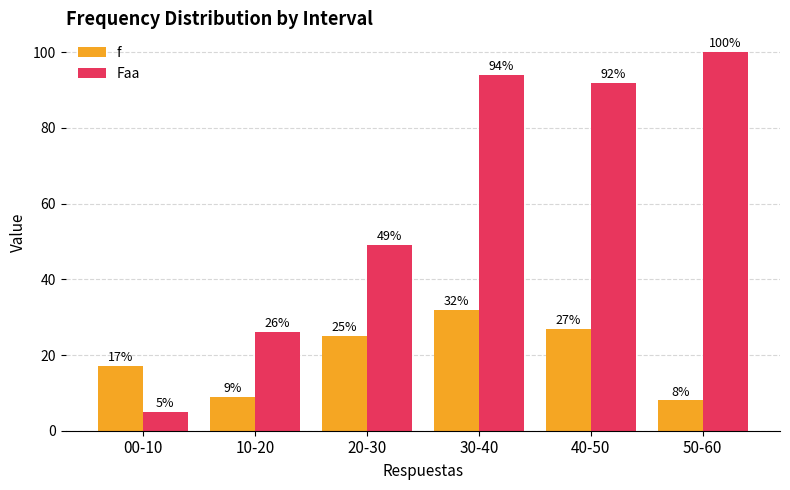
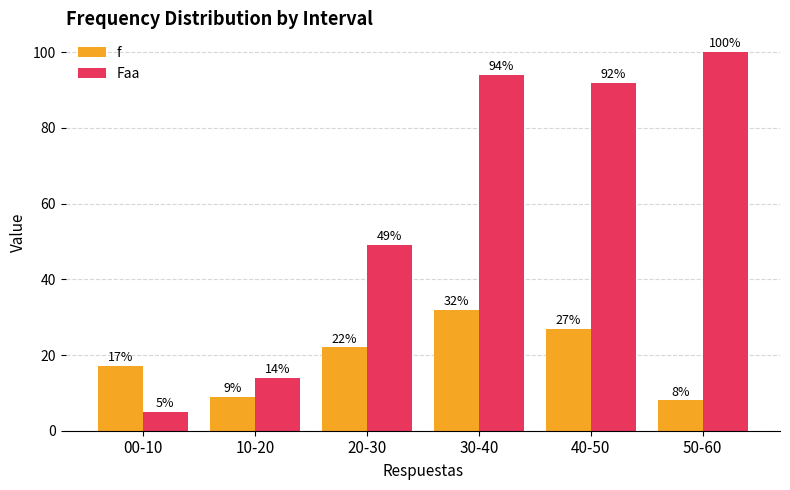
  {
    "f": {
      "00-10": "17%",
      "10-20": "9%",
-     "20-30": "25%",
+     "20-30": "22%",
      "30-40": "32%",
      "40-50": "27%",
      "50-60": "8%"
    },
    "Faa": {
      "00-10": "5%",
-     "10-20": "26%",
+     "10-20": "14%",
      "20-30": "49%",
      "30-40": "94%",
      "40-50": "92%",
      "50-60": "100%"
    }
  }
